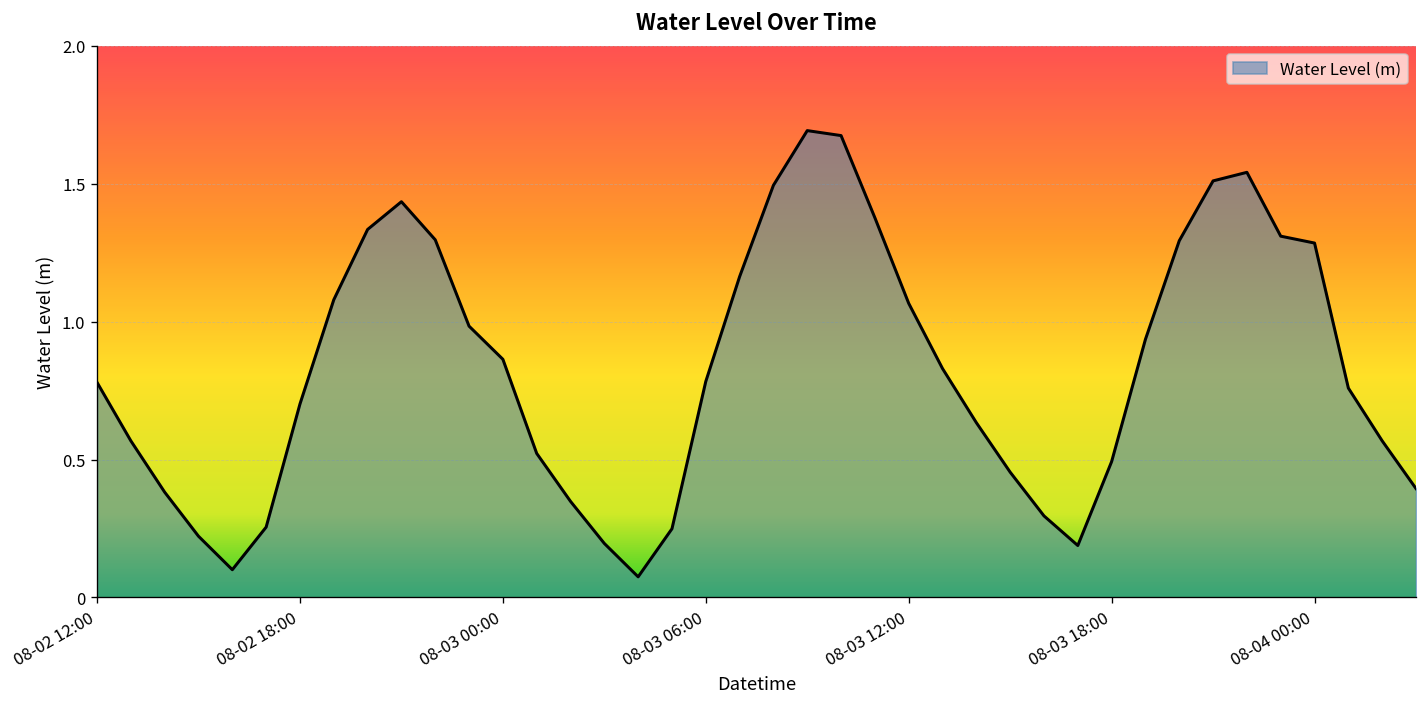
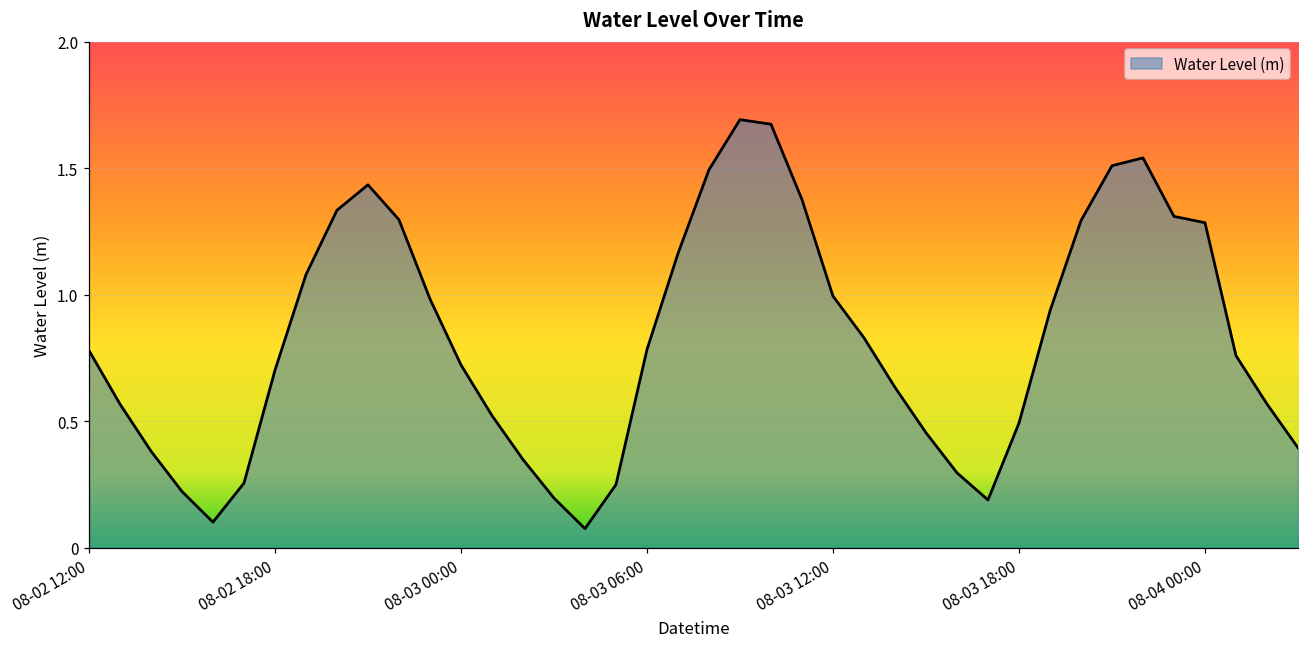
  {
    "08-02 12:00": 0.78,
    "08-02 18:00": 0.70,
-   "08-03 00:00": 0.86,
+   "08-03 00:00": 0.72,
    "08-03 06:00": 0.78,
-   "08-03 12:00": 1.07,
+   "08-03 12:00": 0.99,
    "08-03 18:00": 0.49,
    "08-04 00:00": 1.28
  }
